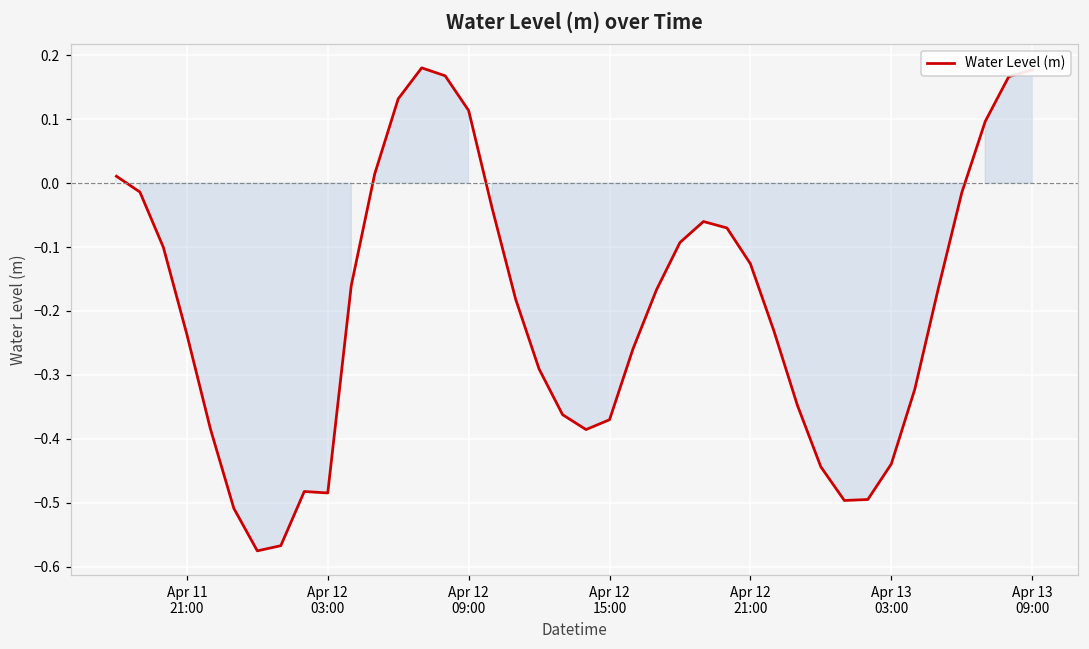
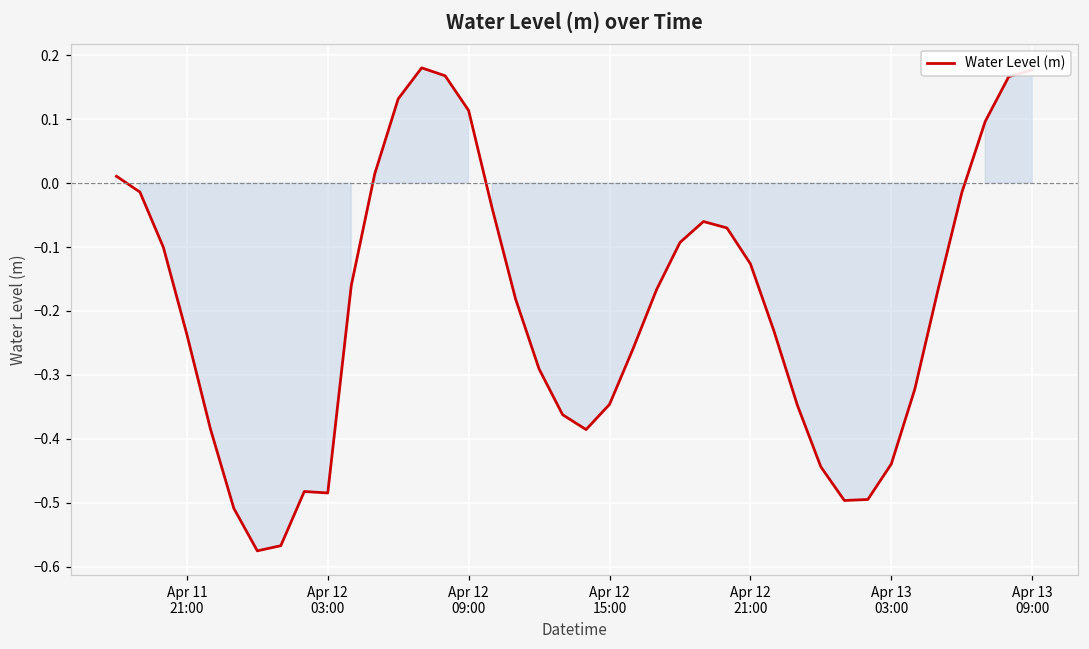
  {
    "Apr 11 21:00": -0.24,
    "Apr 12 03:00": -0.48,
    "Apr 12 09:00": 0.11,
-   "Apr 12 15:00": -0.37,
+   "Apr 12 15:00": -0.35,
    "Apr 12 21:00": -0.13,
    "Apr 13 03:00": -0.44
  }
